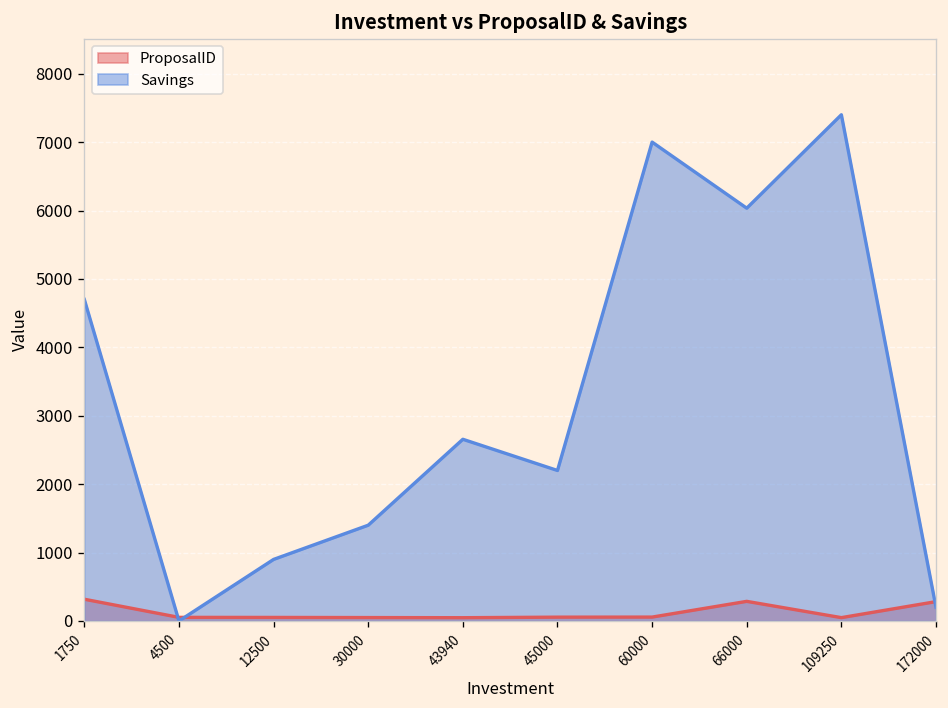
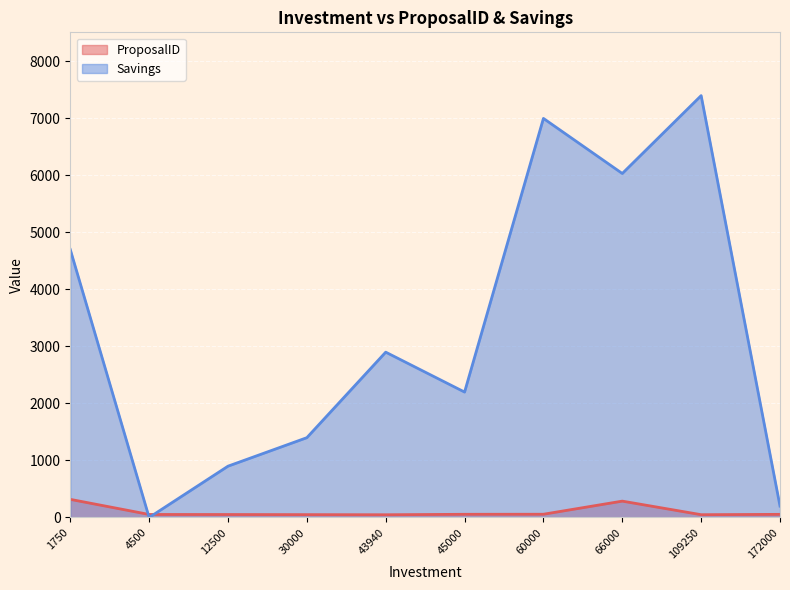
  {
    "ProposalID": {
      "1750": 300,
      "4500": 100,
      "12500": 100,
      "30000": 100,
      "43940": 0,
      "45000": 100,
      "60000": 100,
      "66000": 300,
      "109250": 0,
-     "172000": 300
+     "172000": 100
    },
    "Savings": {
      "1750": 4700,
      "4500": 0,
      "12500": 900,
      "30000": 1400,
-     "43940": 2700,
+     "43940": 2900,
      "45000": 2200,
      "60000": 7000,
      "66000": 6000,
      "109250": 7400,
      "172000": 200
    }
  }
